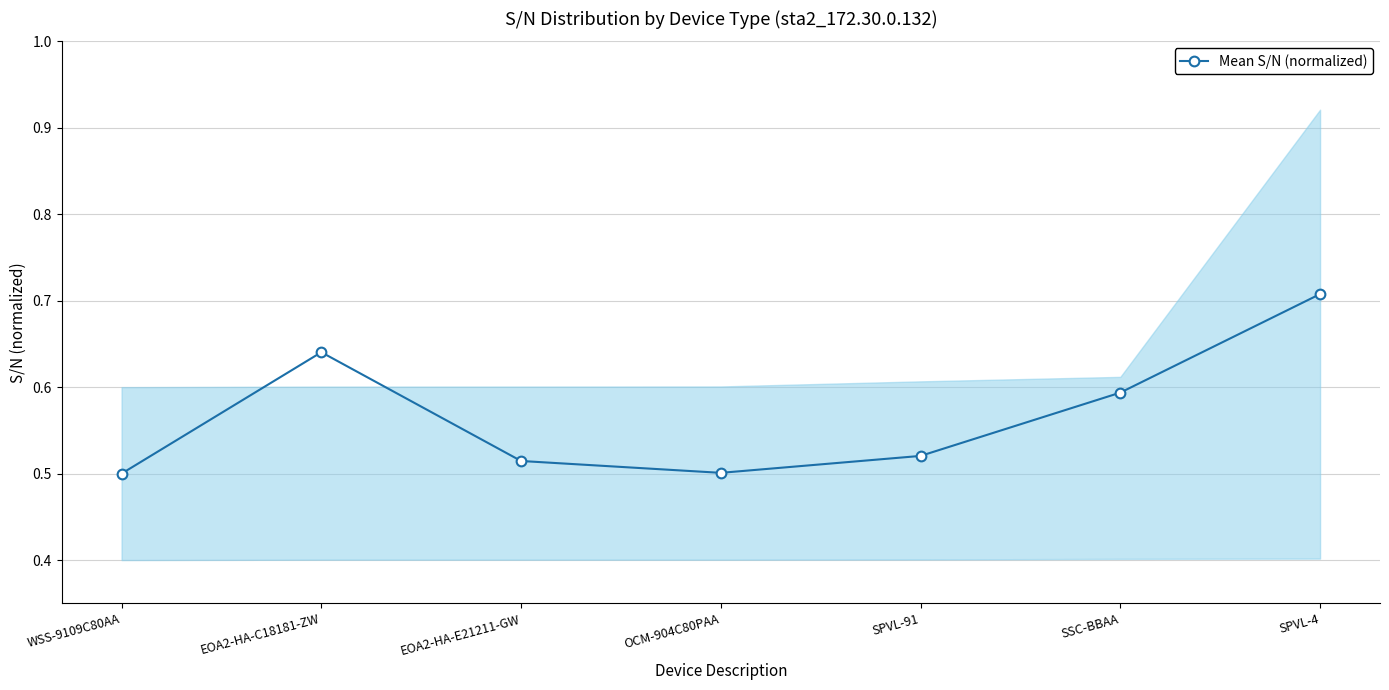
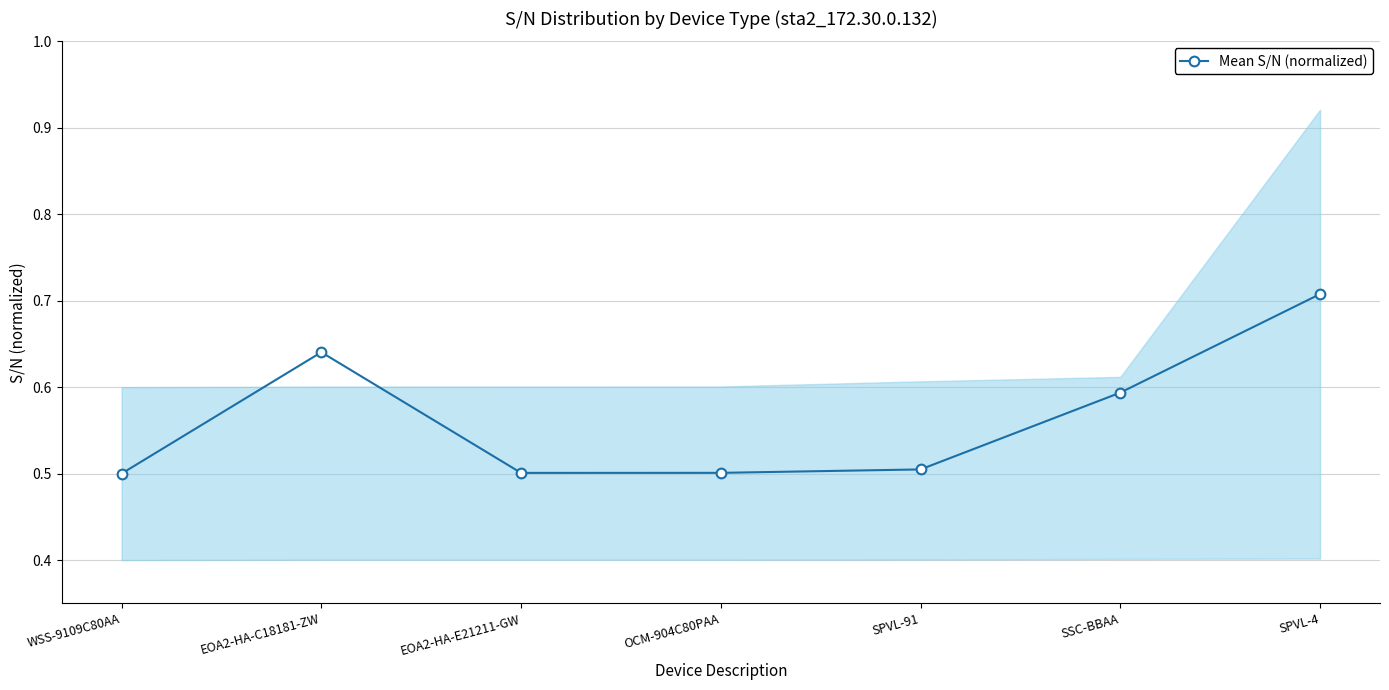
  {
    "Mean S/N (normalized)": {
      "WSS-9109C80AA": 0.50,
      "EOA2-HA-C18181-ZW": 0.64,
-     "EOA2-HA-E21211-GW": 0.51,
+     "EOA2-HA-E21211-GW": 0.50,
      "OCM-904C80PAA": 0.50,
-     "SPVL-91": 0.52,
+     "SPVL-91": 0.50,
      "SSC-BBAA": 0.59,
      "SPVL-4": 0.71
    }
  }
